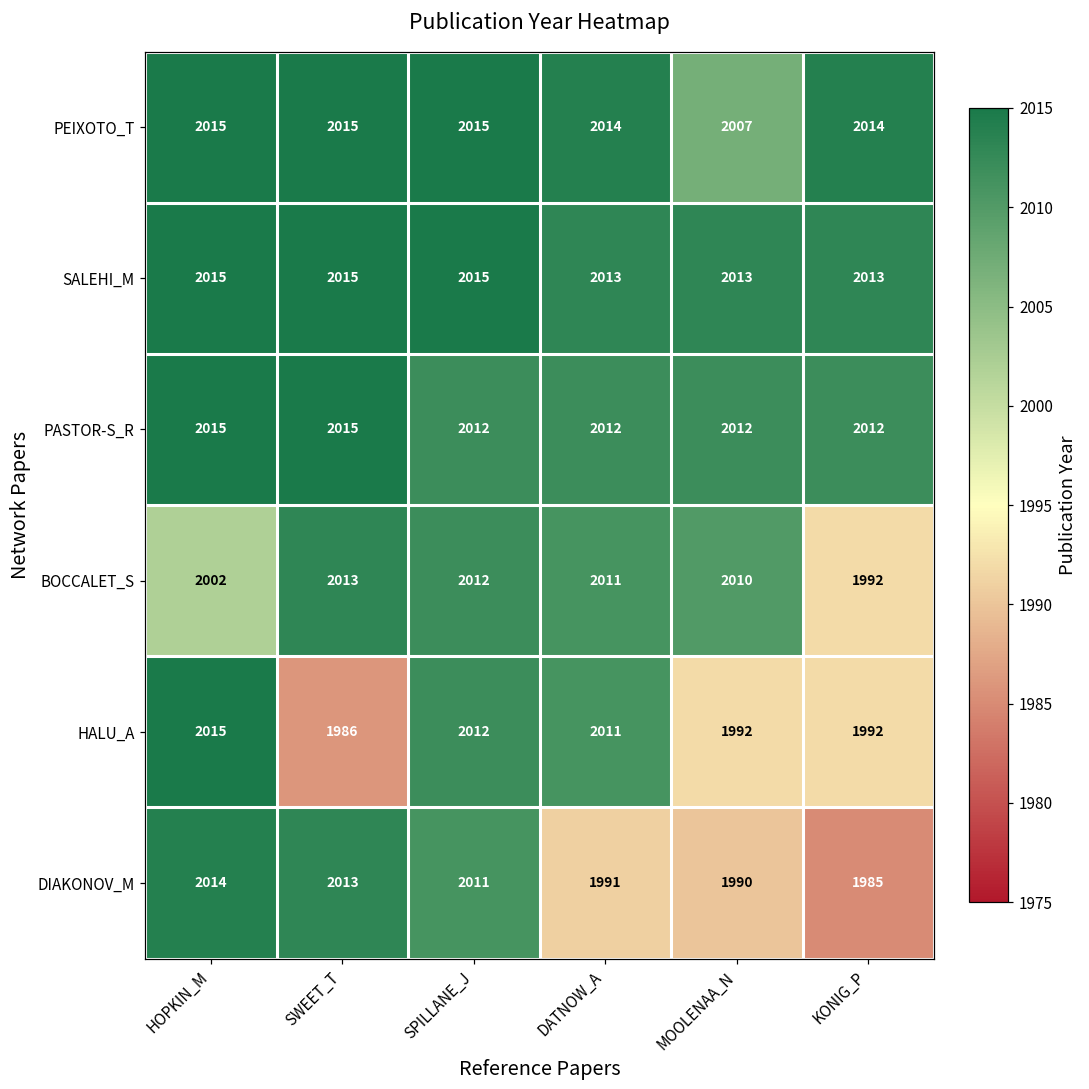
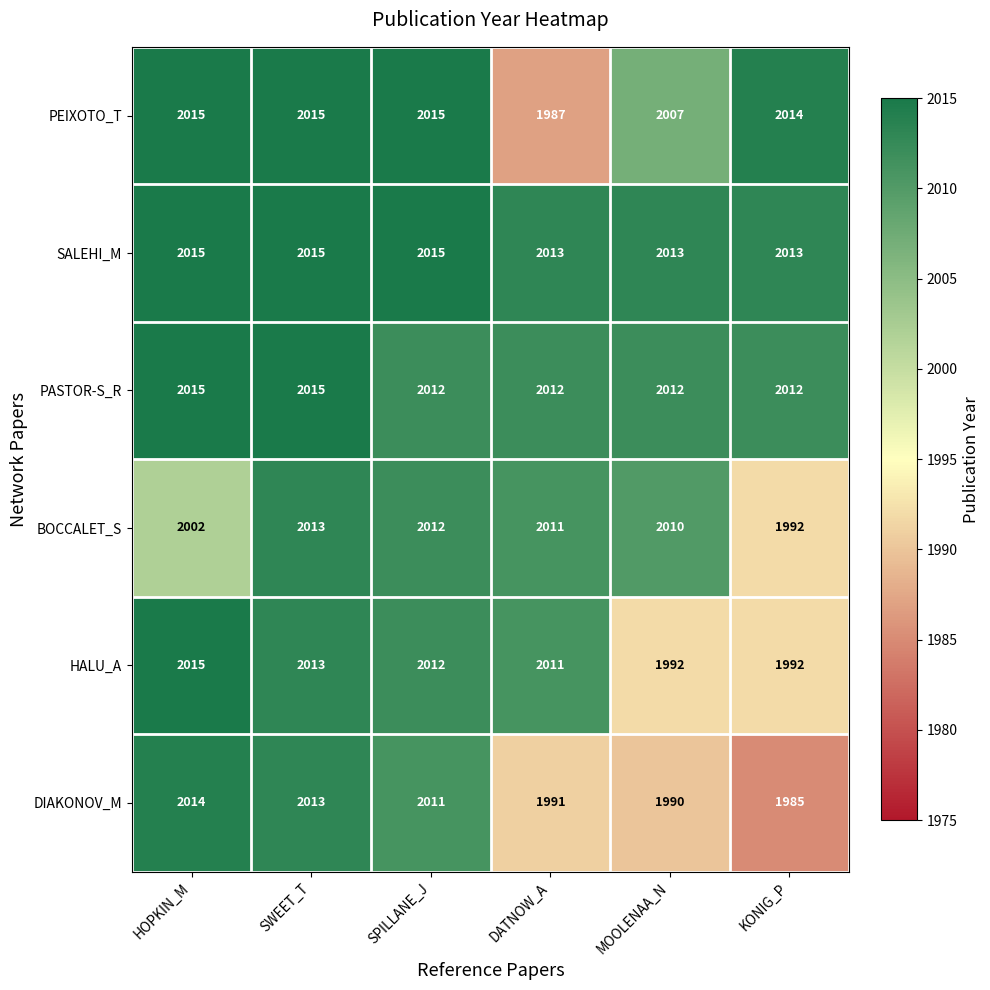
  {
    "PEIXOTO_T": {
      "HOPKIN_M": 2015,
      "SWEET_T": 2015,
      "SPILLANE_J": 2015,
-     "DATNOW_A": 2014,
+     "DATNOW_A": 1987,
      "MOOLENAA_N": 2007,
      "KONIG_P": 2014
    },
    "SALEHI_M": {
      "HOPKIN_M": 2015,
      "SWEET_T": 2015,
      "SPILLANE_J": 2015,
      "DATNOW_A": 2013,
      "MOOLENAA_N": 2013,
      "KONIG_P": 2013
    },
    "PASTOR-S_R": {
      "HOPKIN_M": 2015,
      "SWEET_T": 2015,
      "SPILLANE_J": 2012,
      "DATNOW_A": 2012,
      "MOOLENAA_N": 2012,
      "KONIG_P": 2012
    },
    "BOCCALET_S": {
      "HOPKIN_M": 2002,
      "SWEET_T": 2013,
      "SPILLANE_J": 2012,
      "DATNOW_A": 2011,
      "MOOLENAA_N": 2010,
      "KONIG_P": 1992
    },
    "HALU_A": {
      "HOPKIN_M": 2015,
-     "SWEET_T": 1986,
+     "SWEET_T": 2013,
      "SPILLANE_J": 2012,
      "DATNOW_A": 2011,
      "MOOLENAA_N": 1992,
      "KONIG_P": 1992
    },
    "DIAKONOV_M": {
      "HOPKIN_M": 2014,
      "SWEET_T": 2013,
      "SPILLANE_J": 2011,
      "DATNOW_A": 1991,
      "MOOLENAA_N": 1990,
      "KONIG_P": 1985
    }
  }
